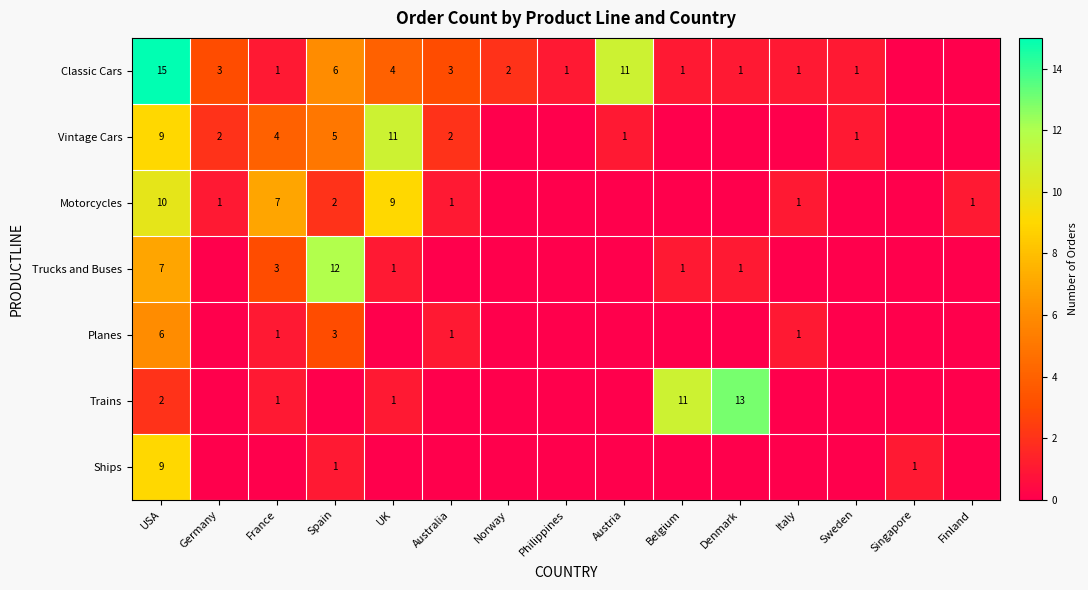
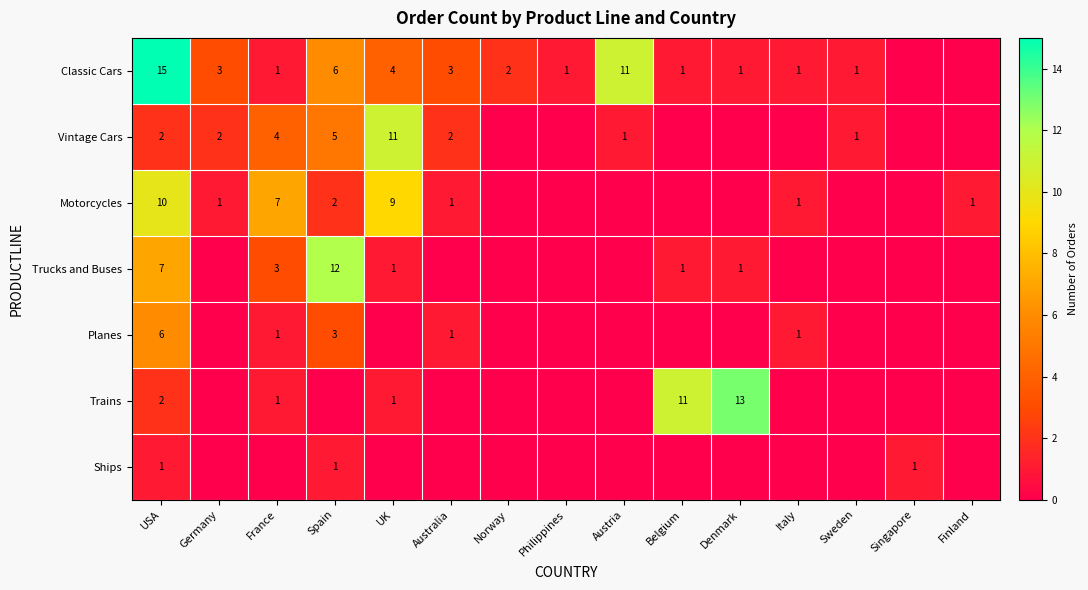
  {
    "Classic Cars": {
      "USA": 15,
      "Germany": 3,
      "France": 1,
      "Spain": 6,
      "UK": 4,
      "Australia": 3,
      "Norway": 2,
      "Philippines": 1,
      "Austria": 11,
      "Belgium": 1,
      "Denmark": 1,
      "Italy": 1,
      "Sweden": 1
    },
    "Vintage Cars": {
-     "USA": 9,
+     "USA": 2,
      "Germany": 2,
      "France": 4,
      "Spain": 5,
      "UK": 11,
      "Australia": 2,
      "Austria": 1,
      "Sweden": 1
    },
    "Motorcycles": {
      "USA": 10,
      "Germany": 1,
      "France": 7,
      "Spain": 2,
      "UK": 9,
      "Australia": 1,
      "Italy": 1,
      "Finland": 1
    },
    "Trucks and Buses": {
      "USA": 7,
      "France": 3,
      "Spain": 12,
      "UK": 1,
      "Belgium": 1,
      "Denmark": 1
    },
    "Planes": {
      "USA": 6,
      "France": 1,
      "Spain": 3,
      "Australia": 1,
      "Italy": 1
    },
    "Trains": {
      "USA": 2,
      "France": 1,
      "UK": 1,
      "Belgium": 11,
      "Denmark": 13
    },
    "Ships": {
-     "USA": 9,
+     "USA": 1,
      "Spain": 1,
      "Singapore": 1
    }
  }
